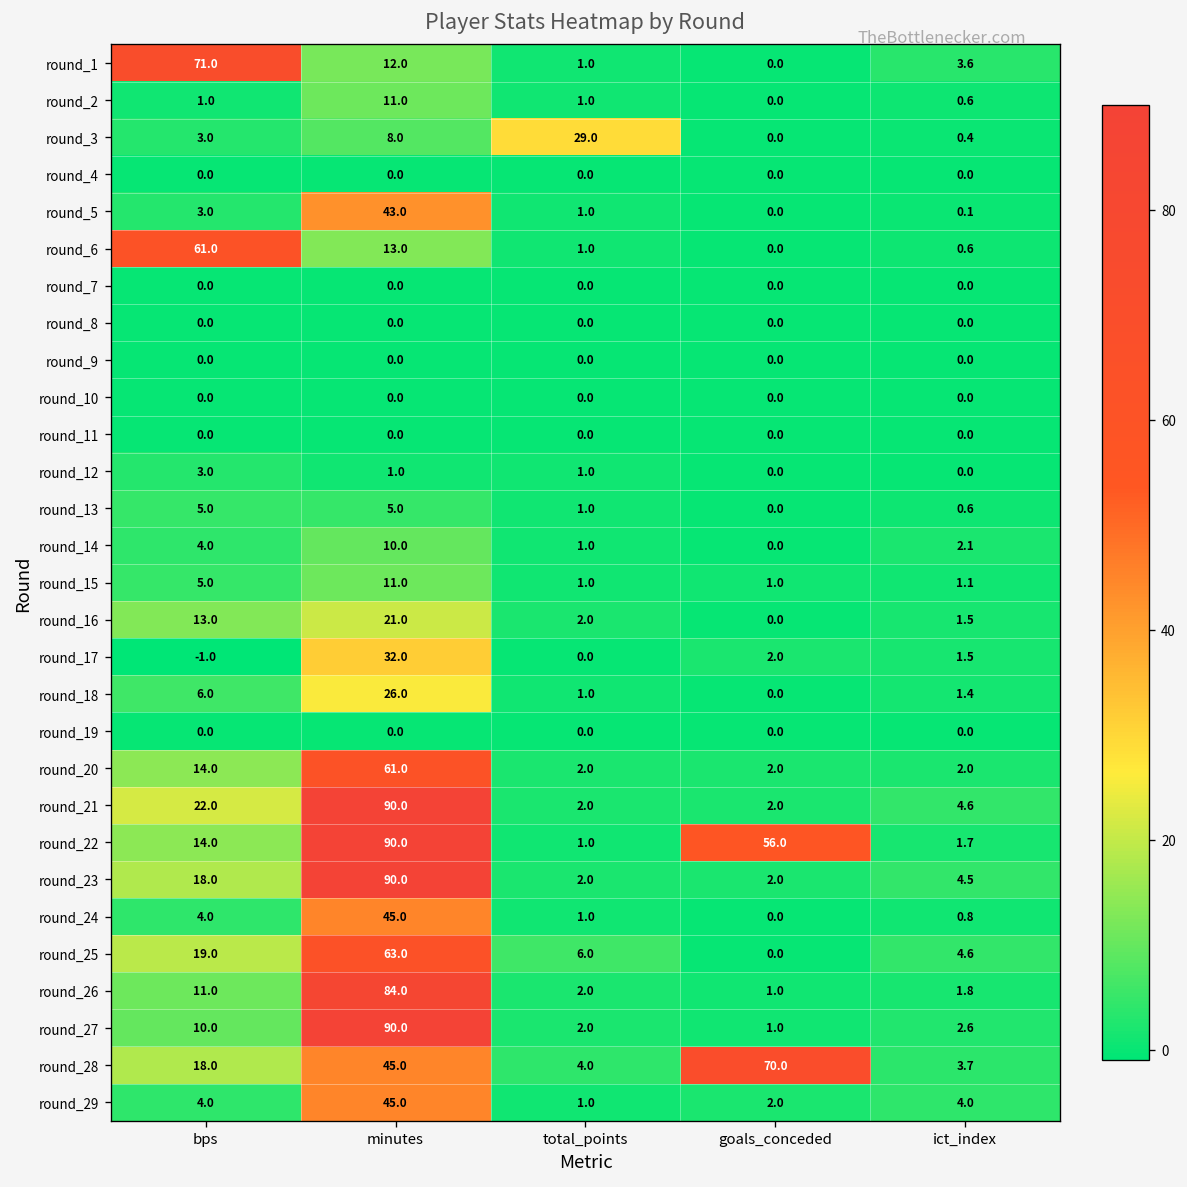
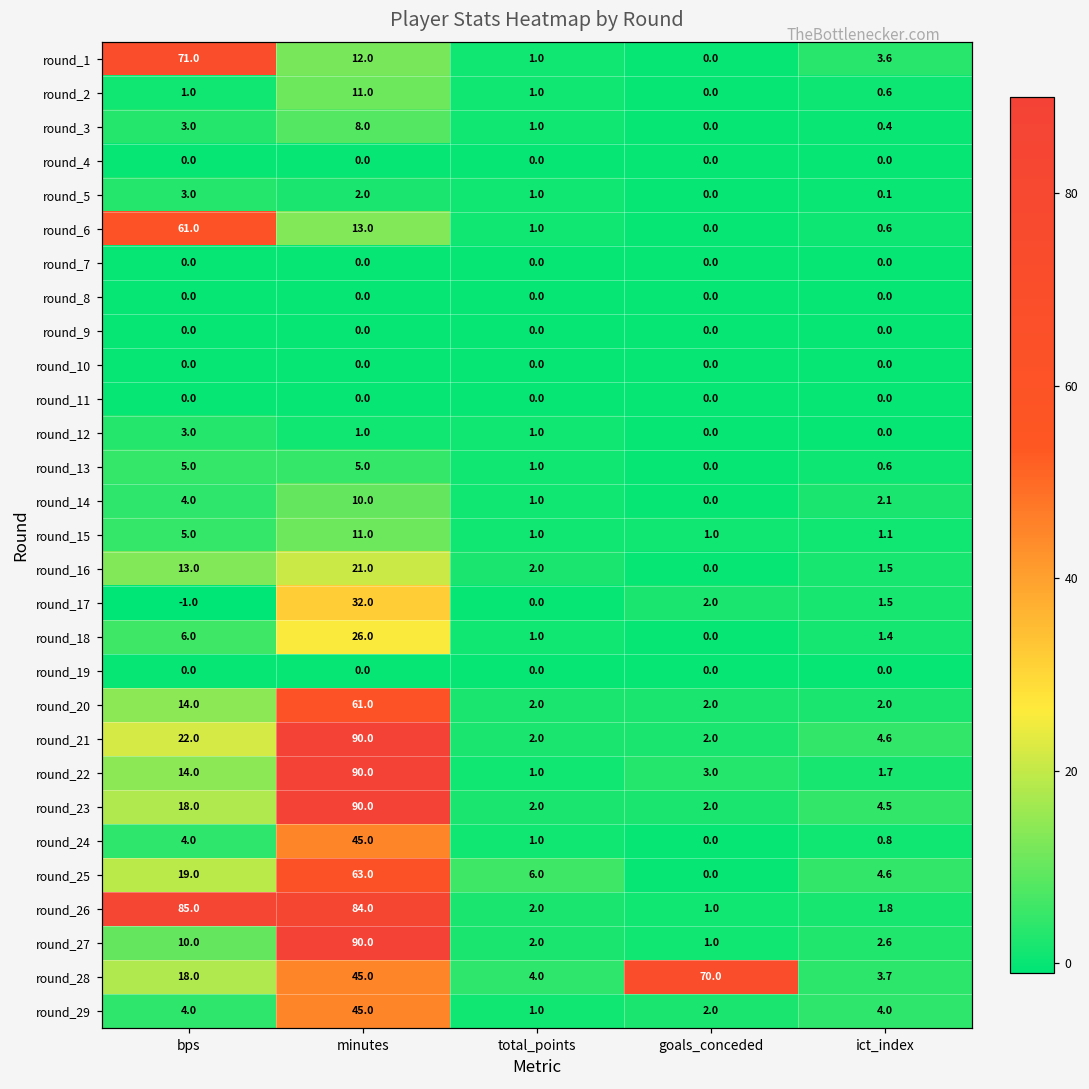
  {
    "round_1": {
      "bps": 71.0,
      "minutes": 12.0,
      "total_points": 1.0,
      "goals_conceded": 0.0,
      "ict_index": 3.6
    },
    "round_2": {
      "bps": 1.0,
      "minutes": 11.0,
      "total_points": 1.0,
      "goals_conceded": 0.0,
      "ict_index": 0.6
    },
    "round_3": {
      "bps": 3.0,
      "minutes": 8.0,
-     "total_points": 29.0,
+     "total_points": 1.0,
      "goals_conceded": 0.0,
      "ict_index": 0.4
    },
    "round_4": {
      "bps": 0.0,
      "minutes": 0.0,
      "total_points": 0.0,
      "goals_conceded": 0.0,
      "ict_index": 0.0
    },
    "round_5": {
      "bps": 3.0,
-     "minutes": 43.0,
+     "minutes": 2.0,
      "total_points": 1.0,
      "goals_conceded": 0.0,
      "ict_index": 0.1
    },
    "round_6": {
      "bps": 61.0,
      "minutes": 13.0,
      "total_points": 1.0,
      "goals_conceded": 0.0,
      "ict_index": 0.6
    },
    "round_7": {
      "bps": 0.0,
      "minutes": 0.0,
      "total_points": 0.0,
      "goals_conceded": 0.0,
      "ict_index": 0.0
    },
    "round_8": {
      "bps": 0.0,
      "minutes": 0.0,
      "total_points": 0.0,
      "goals_conceded": 0.0,
      "ict_index": 0.0
    },
    "round_9": {
      "bps": 0.0,
      "minutes": 0.0,
      "total_points": 0.0,
      "goals_conceded": 0.0,
      "ict_index": 0.0
    },
    "round_10": {
      "bps": 0.0,
      "minutes": 0.0,
      "total_points": 0.0,
      "goals_conceded": 0.0,
      "ict_index": 0.0
    },
    "round_11": {
      "bps": 0.0,
      "minutes": 0.0,
      "total_points": 0.0,
      "goals_conceded": 0.0,
      "ict_index": 0.0
    },
    "round_12": {
      "bps": 3.0,
      "minutes": 1.0,
      "total_points": 1.0,
      "goals_conceded": 0.0,
      "ict_index": 0.0
    },
    "round_13": {
      "bps": 5.0,
      "minutes": 5.0,
      "total_points": 1.0,
      "goals_conceded": 0.0,
      "ict_index": 0.6
    },
    "round_14": {
      "bps": 4.0,
      "minutes": 10.0,
      "total_points": 1.0,
      "goals_conceded": 0.0,
      "ict_index": 2.1
    },
    "round_15": {
      "bps": 5.0,
      "minutes": 11.0,
      "total_points": 1.0,
      "goals_conceded": 1.0,
      "ict_index": 1.1
    },
    "round_16": {
      "bps": 13.0,
      "minutes": 21.0,
      "total_points": 2.0,
      "goals_conceded": 0.0,
      "ict_index": 1.5
    },
    "round_17": {
      "bps": -1.0,
      "minutes": 32.0,
      "total_points": 0.0,
      "goals_conceded": 2.0,
      "ict_index": 1.5
    },
    "round_18": {
      "bps": 6.0,
      "minutes": 26.0,
      "total_points": 1.0,
      "goals_conceded": 0.0,
      "ict_index": 1.4
    },
    "round_19": {
      "bps": 0.0,
      "minutes": 0.0,
      "total_points": 0.0,
      "goals_conceded": 0.0,
      "ict_index": 0.0
    },
    "round_20": {
      "bps": 14.0,
      "minutes": 61.0,
      "total_points": 2.0,
      "goals_conceded": 2.0,
      "ict_index": 2.0
    },
    "round_21": {
      "bps": 22.0,
      "minutes": 90.0,
      "total_points": 2.0,
      "goals_conceded": 2.0,
      "ict_index": 4.6
    },
    "round_22": {
      "bps": 14.0,
      "minutes": 90.0,
      "total_points": 1.0,
-     "goals_conceded": 56.0,
+     "goals_conceded": 3.0,
      "ict_index": 1.7
    },
    "round_23": {
      "bps": 18.0,
      "minutes": 90.0,
      "total_points": 2.0,
      "goals_conceded": 2.0,
      "ict_index": 4.5
    },
    "round_24": {
      "bps": 4.0,
      "minutes": 45.0,
      "total_points": 1.0,
      "goals_conceded": 0.0,
      "ict_index": 0.8
    },
    "round_25": {
      "bps": 19.0,
      "minutes": 63.0,
      "total_points": 6.0,
      "goals_conceded": 0.0,
      "ict_index": 4.6
    },
    "round_26": {
-     "bps": 11.0,
+     "bps": 85.0,
      "minutes": 84.0,
      "total_points": 2.0,
      "goals_conceded": 1.0,
      "ict_index": 1.8
    },
    "round_27": {
      "bps": 10.0,
      "minutes": 90.0,
      "total_points": 2.0,
      "goals_conceded": 1.0,
      "ict_index": 2.6
    },
    "round_28": {
      "bps": 18.0,
      "minutes": 45.0,
      "total_points": 4.0,
      "goals_conceded": 70.0,
      "ict_index": 3.7
    },
    "round_29": {
      "bps": 4.0,
      "minutes": 45.0,
      "total_points": 1.0,
      "goals_conceded": 2.0,
      "ict_index": 4.0
    }
  }
